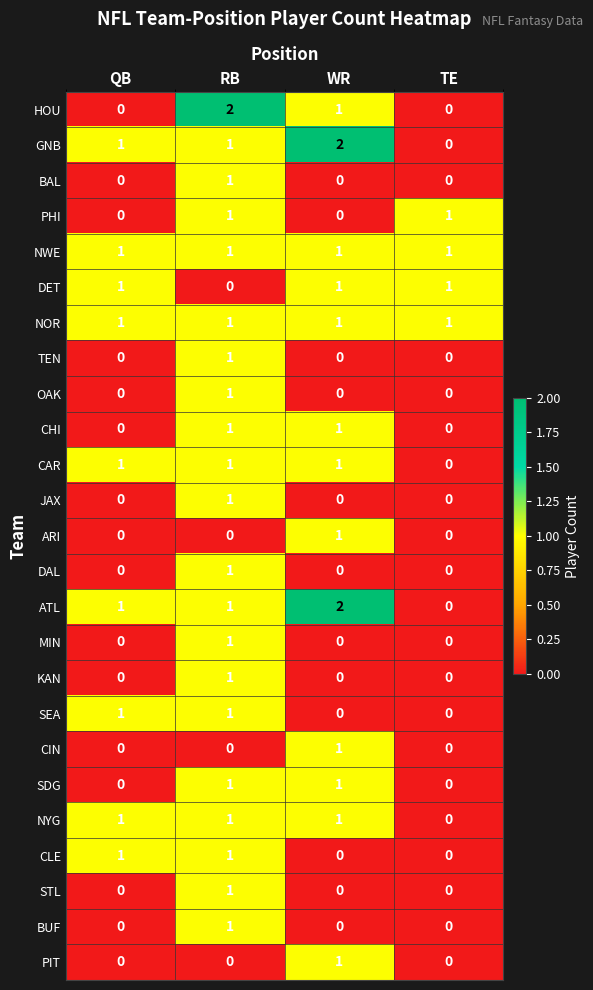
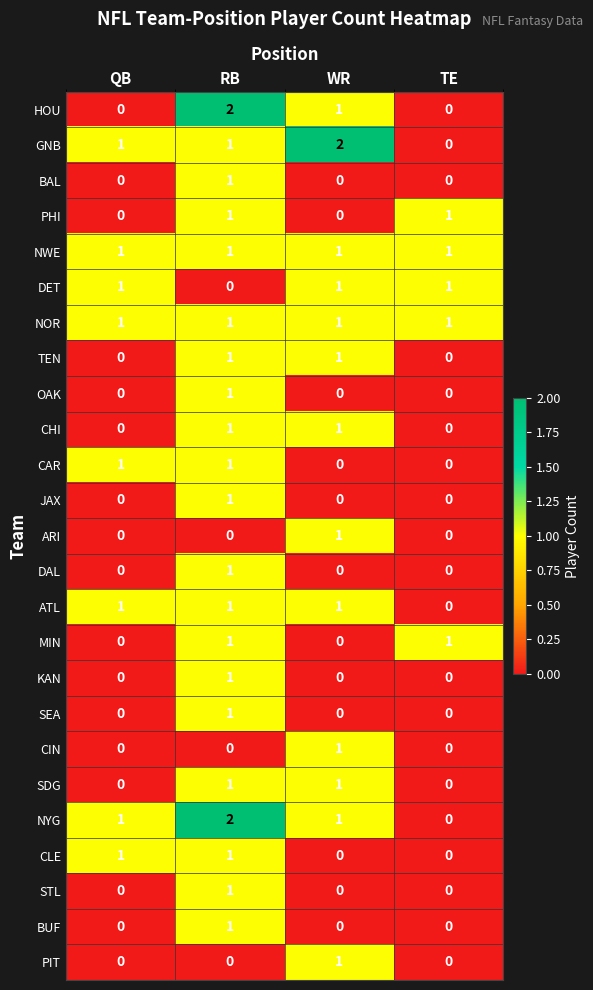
  {
    "HOU": {
      "QB": 0,
      "RB": 2,
      "WR": 1,
      "TE": 0
    },
    "GNB": {
      "QB": 1,
      "RB": 1,
      "WR": 2,
      "TE": 0
    },
    "BAL": {
      "QB": 0,
      "RB": 1,
      "WR": 0,
      "TE": 0
    },
    "PHI": {
      "QB": 0,
      "RB": 1,
      "WR": 0,
      "TE": 1
    },
    "NWE": {
      "QB": 1,
      "RB": 1,
      "WR": 1,
      "TE": 1
    },
    "DET": {
      "QB": 1,
      "RB": 0,
      "WR": 1,
      "TE": 1
    },
    "NOR": {
      "QB": 1,
      "RB": 1,
      "WR": 1,
      "TE": 1
    },
    "TEN": {
      "QB": 0,
      "RB": 1,
-     "WR": 0,
+     "WR": 1,
      "TE": 0
    },
    "OAK": {
      "QB": 0,
      "RB": 1,
      "WR": 0,
      "TE": 0
    },
    "CHI": {
      "QB": 0,
      "RB": 1,
      "WR": 1,
      "TE": 0
    },
    "CAR": {
      "QB": 1,
      "RB": 1,
-     "WR": 1,
+     "WR": 0,
      "TE": 0
    },
    "JAX": {
      "QB": 0,
      "RB": 1,
      "WR": 0,
      "TE": 0
    },
    "ARI": {
      "QB": 0,
      "RB": 0,
      "WR": 1,
      "TE": 0
    },
    "DAL": {
      "QB": 0,
      "RB": 1,
      "WR": 0,
      "TE": 0
    },
    "ATL": {
      "QB": 1,
      "RB": 1,
-     "WR": 2,
+     "WR": 1,
      "TE": 0
    },
    "MIN": {
      "QB": 0,
      "RB": 1,
      "WR": 0,
-     "TE": 0
+     "TE": 1
    },
    "KAN": {
      "QB": 0,
      "RB": 1,
      "WR": 0,
      "TE": 0
    },
    "SEA": {
-     "QB": 1,
+     "QB": 0,
      "RB": 1,
      "WR": 0,
      "TE": 0
    },
    "CIN": {
      "QB": 0,
      "RB": 0,
      "WR": 1,
      "TE": 0
    },
    "SDG": {
      "QB": 0,
      "RB": 1,
      "WR": 1,
      "TE": 0
    },
    "NYG": {
      "QB": 1,
-     "RB": 1,
+     "RB": 2,
      "WR": 1,
      "TE": 0
    },
    "CLE": {
      "QB": 1,
      "RB": 1,
      "WR": 0,
      "TE": 0
    },
    "STL": {
      "QB": 0,
      "RB": 1,
      "WR": 0,
      "TE": 0
    },
    "BUF": {
      "QB": 0,
      "RB": 1,
      "WR": 0,
      "TE": 0
    },
    "PIT": {
      "QB": 0,
      "RB": 0,
      "WR": 1,
      "TE": 0
    }
  }
